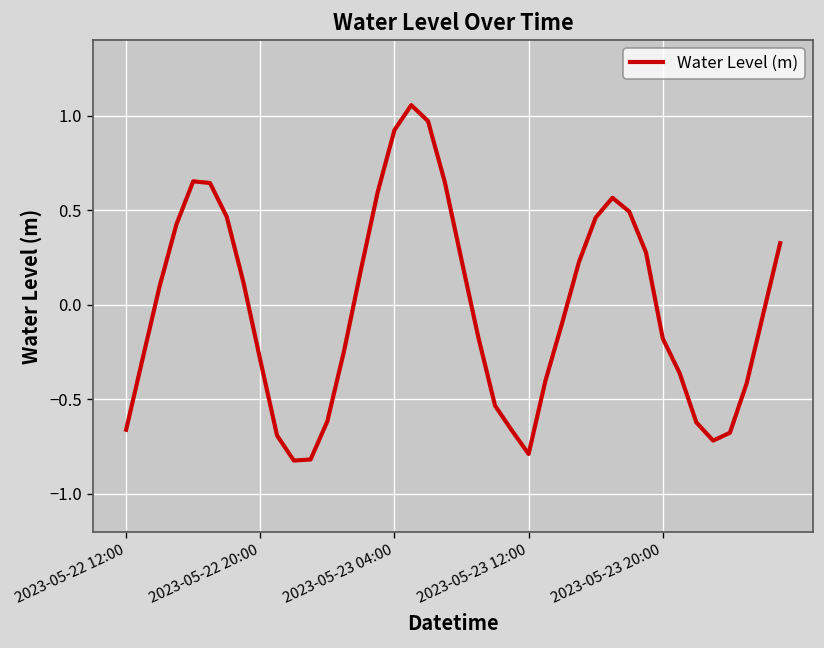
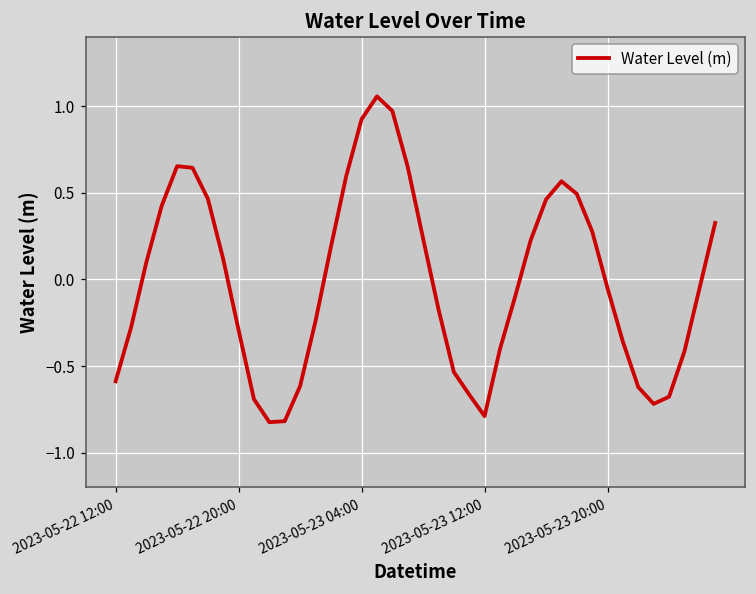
  {
-   "2023-05-22 12:00": -0.66,
+   "2023-05-22 12:00": -0.59,
    "2023-05-22 20:00": -0.29,
    "2023-05-23 04:00": 0.92,
    "2023-05-23 12:00": -0.79,
-   "2023-05-23 20:00": -0.18
+   "2023-05-23 20:00": -0.05
  }
